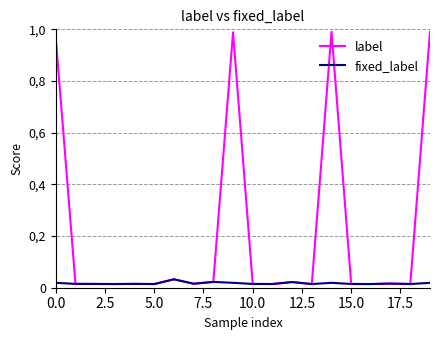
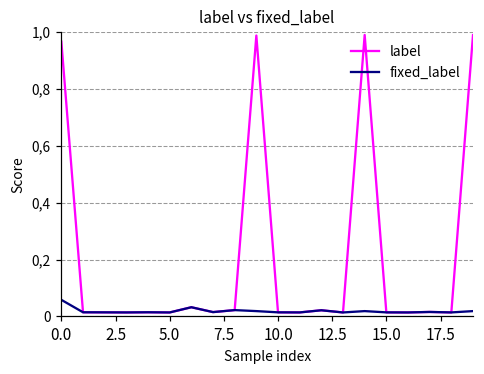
  {
    "label": {
      "0.0": 9.7
    },
    "fixed_label": {
-     "0.0": 0.2
+     "0.0": 0.6
    }
  }
